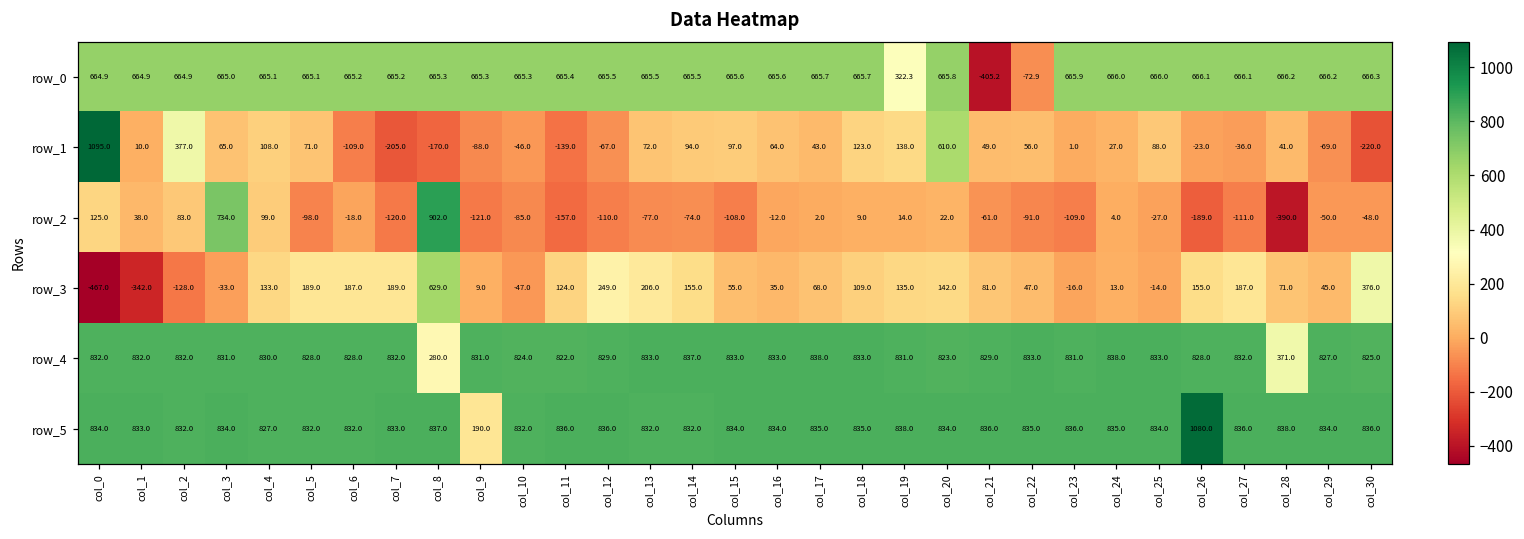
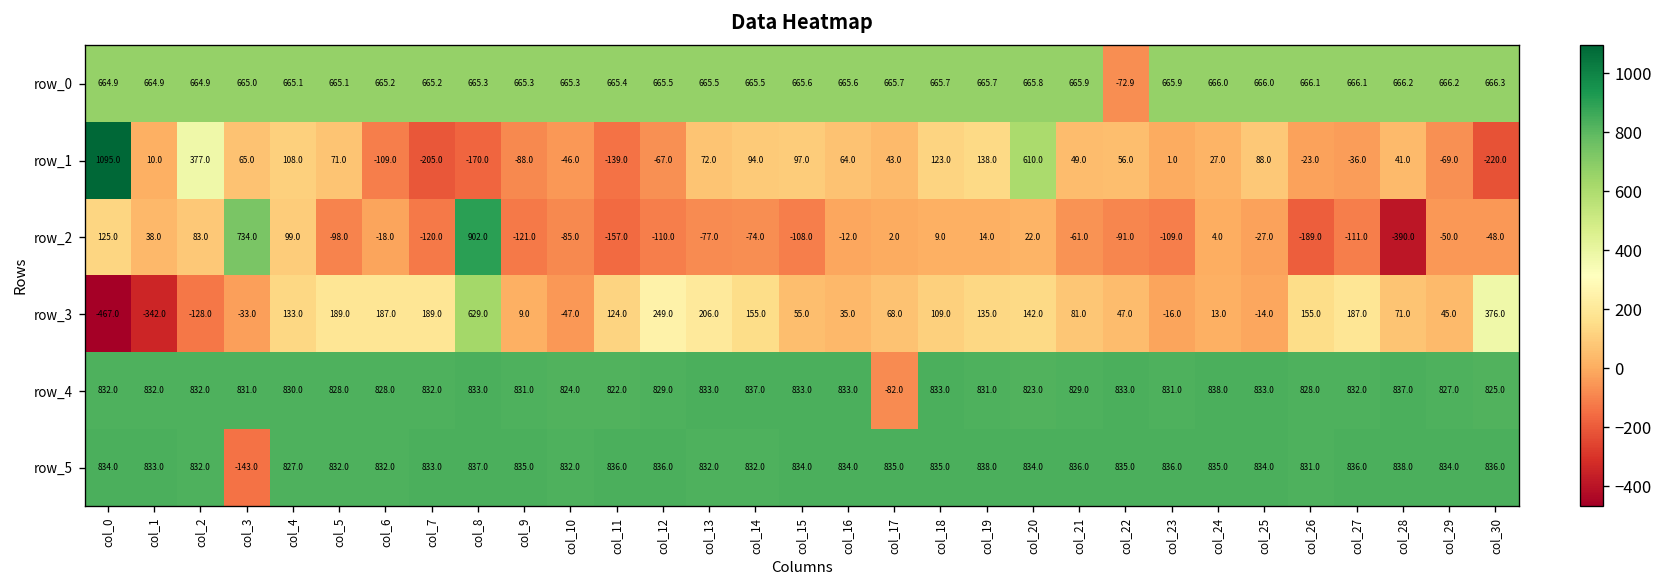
  {
    "row_0": {
      "col_0": 664.9,
      "col_1": 664.9,
      "col_2": 664.9,
      "col_3": 665.0,
      "col_4": 665.1,
      "col_5": 665.1,
      "col_6": 665.2,
      "col_7": 665.2,
      "col_8": 665.3,
      "col_9": 665.3,
      "col_10": 665.3,
      "col_11": 665.4,
      "col_12": 665.5,
      "col_13": 665.5,
      "col_14": 665.5,
      "col_15": 665.6,
      "col_16": 665.6,
      "col_17": 665.7,
      "col_18": 665.7,
-     "col_19": 322.3,
+     "col_19": 665.7,
      "col_20": 665.8,
-     "col_21": -405.2,
+     "col_21": 665.9,
      "col_22": -72.9,
      "col_23": 665.9,
      "col_24": 666.0,
      "col_25": 666.0,
      "col_26": 666.1,
      "col_27": 666.1,
      "col_28": 666.2,
      "col_29": 666.2,
      "col_30": 666.3
    },
    "row_1": {
      "col_0": 1095.0,
      "col_1": 10.0,
      "col_2": 377.0,
      "col_3": 65.0,
      "col_4": 108.0,
      "col_5": 71.0,
      "col_6": -109.0,
      "col_7": -205.0,
      "col_8": -170.0,
      "col_9": -88.0,
      "col_10": -46.0,
      "col_11": -139.0,
      "col_12": -67.0,
      "col_13": 72.0,
      "col_14": 94.0,
      "col_15": 97.0,
      "col_16": 64.0,
      "col_17": 43.0,
      "col_18": 123.0,
      "col_19": 138.0,
      "col_20": 610.0,
      "col_21": 49.0,
      "col_22": 56.0,
      "col_23": 1.0,
      "col_24": 27.0,
      "col_25": 88.0,
      "col_26": -23.0,
      "col_27": -36.0,
      "col_28": 41.0,
      "col_29": -69.0,
      "col_30": -220.0
    },
    "row_2": {
      "col_0": 125.0,
      "col_1": 38.0,
      "col_2": 83.0,
      "col_3": 734.0,
      "col_4": 99.0,
      "col_5": -98.0,
      "col_6": -18.0,
      "col_7": -120.0,
      "col_8": 902.0,
      "col_9": -121.0,
      "col_10": -85.0,
      "col_11": -157.0,
      "col_12": -110.0,
      "col_13": -77.0,
      "col_14": -74.0,
      "col_15": -108.0,
      "col_16": -12.0,
      "col_17": 2.0,
      "col_18": 9.0,
      "col_19": 14.0,
      "col_20": 22.0,
      "col_21": -61.0,
      "col_22": -91.0,
      "col_23": -109.0,
      "col_24": 4.0,
      "col_25": -27.0,
      "col_26": -189.0,
      "col_27": -111.0,
      "col_28": -390.0,
      "col_29": -50.0,
      "col_30": -48.0
    },
    "row_3": {
      "col_0": -467.0,
      "col_1": -342.0,
      "col_2": -128.0,
      "col_3": -33.0,
      "col_4": 133.0,
      "col_5": 189.0,
      "col_6": 187.0,
      "col_7": 189.0,
      "col_8": 629.0,
      "col_9": 9.0,
      "col_10": -47.0,
      "col_11": 124.0,
      "col_12": 249.0,
      "col_13": 206.0,
      "col_14": 155.0,
      "col_15": 55.0,
      "col_16": 35.0,
      "col_17": 68.0,
      "col_18": 109.0,
      "col_19": 135.0,
      "col_20": 142.0,
      "col_21": 81.0,
      "col_22": 47.0,
      "col_23": -16.0,
      "col_24": 13.0,
      "col_25": -14.0,
      "col_26": 155.0,
      "col_27": 187.0,
      "col_28": 71.0,
      "col_29": 45.0,
      "col_30": 376.0
    },
    "row_4": {
      "col_0": 832.0,
      "col_1": 832.0,
      "col_2": 832.0,
      "col_3": 831.0,
      "col_4": 830.0,
      "col_5": 828.0,
      "col_6": 828.0,
      "col_7": 832.0,
-     "col_8": 280.0,
+     "col_8": 833.0,
      "col_9": 831.0,
      "col_10": 824.0,
      "col_11": 822.0,
      "col_12": 829.0,
      "col_13": 833.0,
      "col_14": 837.0,
      "col_15": 833.0,
      "col_16": 833.0,
-     "col_17": 838.0,
+     "col_17": -82.0,
      "col_18": 833.0,
      "col_19": 831.0,
      "col_20": 823.0,
      "col_21": 829.0,
      "col_22": 833.0,
      "col_23": 831.0,
      "col_24": 838.0,
      "col_25": 833.0,
      "col_26": 828.0,
      "col_27": 832.0,
-     "col_28": 371.0,
+     "col_28": 837.0,
      "col_29": 827.0,
      "col_30": 825.0
    },
    "row_5": {
      "col_0": 834.0,
      "col_1": 833.0,
      "col_2": 832.0,
-     "col_3": 834.0,
+     "col_3": -143.0,
      "col_4": 827.0,
      "col_5": 832.0,
      "col_6": 832.0,
      "col_7": 833.0,
      "col_8": 837.0,
-     "col_9": 190.0,
+     "col_9": 835.0,
      "col_10": 832.0,
      "col_11": 836.0,
      "col_12": 836.0,
      "col_13": 832.0,
      "col_14": 832.0,
      "col_15": 834.0,
      "col_16": 834.0,
      "col_17": 835.0,
      "col_18": 835.0,
      "col_19": 838.0,
      "col_20": 834.0,
      "col_21": 836.0,
      "col_22": 835.0,
      "col_23": 836.0,
      "col_24": 835.0,
      "col_25": 834.0,
-     "col_26": 1080.0,
+     "col_26": 831.0,
      "col_27": 836.0,
      "col_28": 838.0,
      "col_29": 834.0,
      "col_30": 836.0
    }
  }
